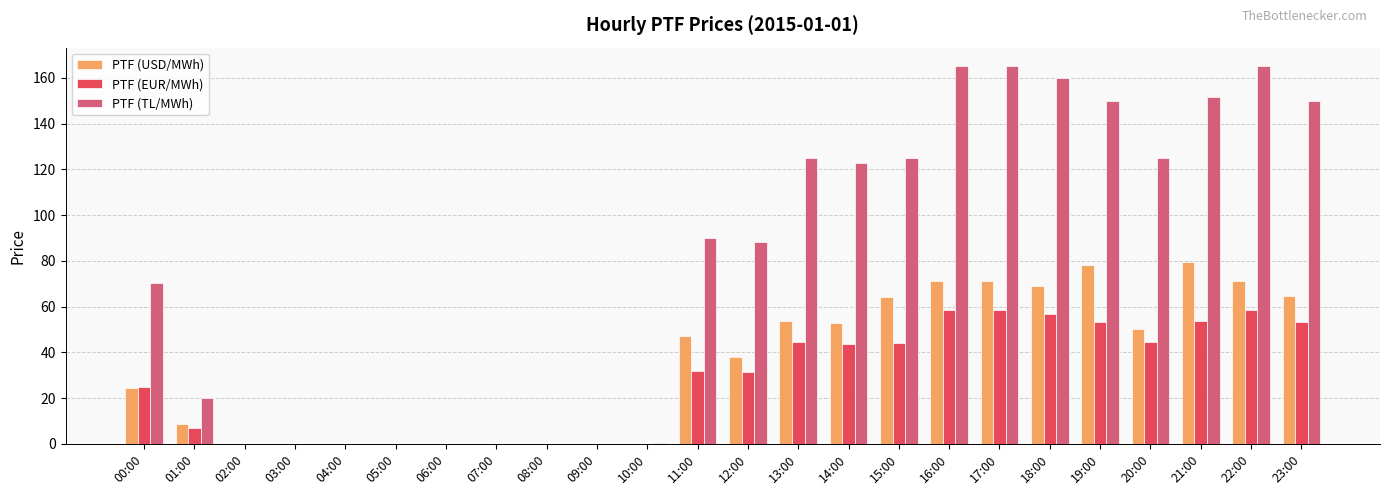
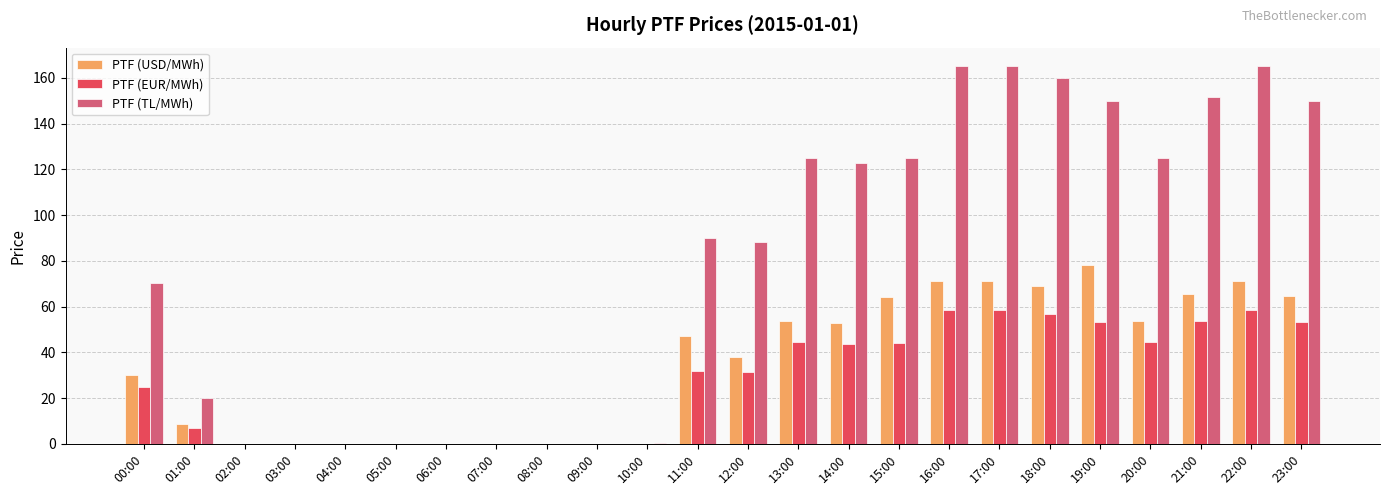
  {
    "PTF (USD/MWh)": {
-     "00:00": 25,
+     "00:00": 30,
      "01:00": 9,
      "02:00": 0,
      "03:00": 0,
      "04:00": 0,
      "05:00": 0,
      "06:00": 0,
      "07:00": 0,
      "08:00": 0,
      "09:00": 0,
      "11:00": 47,
      "12:00": 38,
      "13:00": 54,
      "14:00": 53,
      "15:00": 64,
      "16:00": 71,
      "17:00": 71,
      "18:00": 69,
      "19:00": 78,
-     "20:00": 50,
-     "21:00": 80,
+     "20:00": 54,
+     "21:00": 65,
      "22:00": 71,
      "23:00": 65
    }
  }
